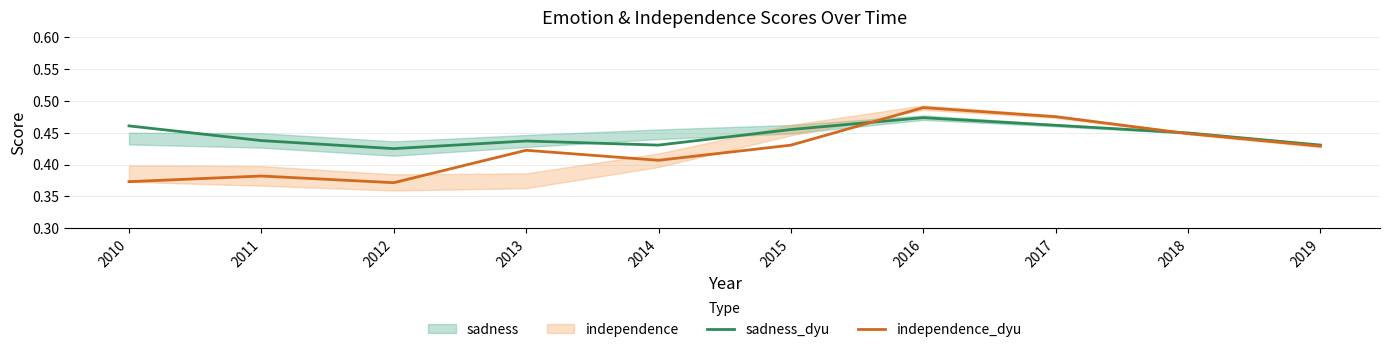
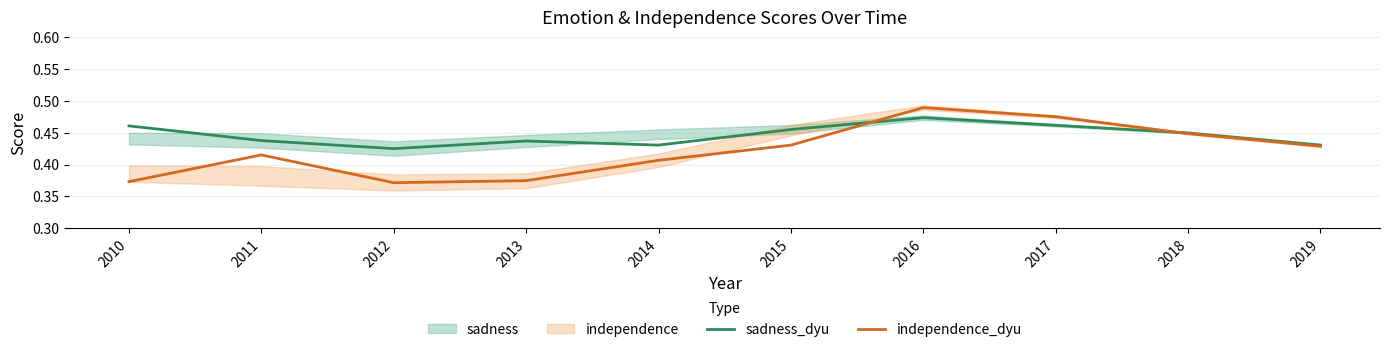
  {
    "sadness_dyu": {
      "2010": 0.46,
      "2011": 0.44,
      "2012": 0.43,
      "2013": 0.44,
      "2014": 0.43,
      "2015": 0.46
    },
    "independence_dyu": {
      "2010": 0.37,
-     "2011": 0.38,
+     "2011": 0.42,
      "2012": 0.37,
-     "2013": 0.42,
+     "2013": 0.37,
      "2014": 0.41,
      "2015": 0.43
    }
  }
